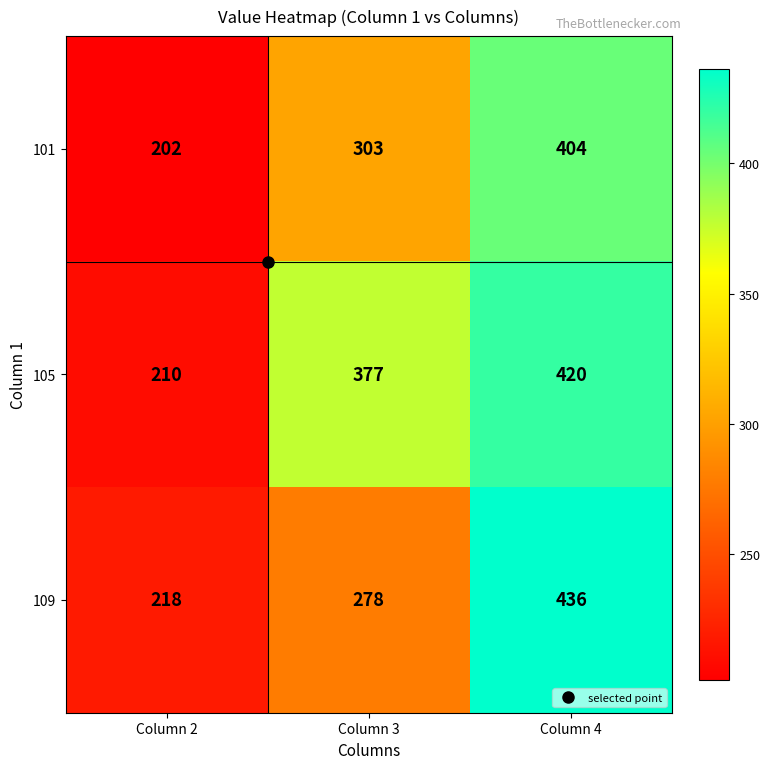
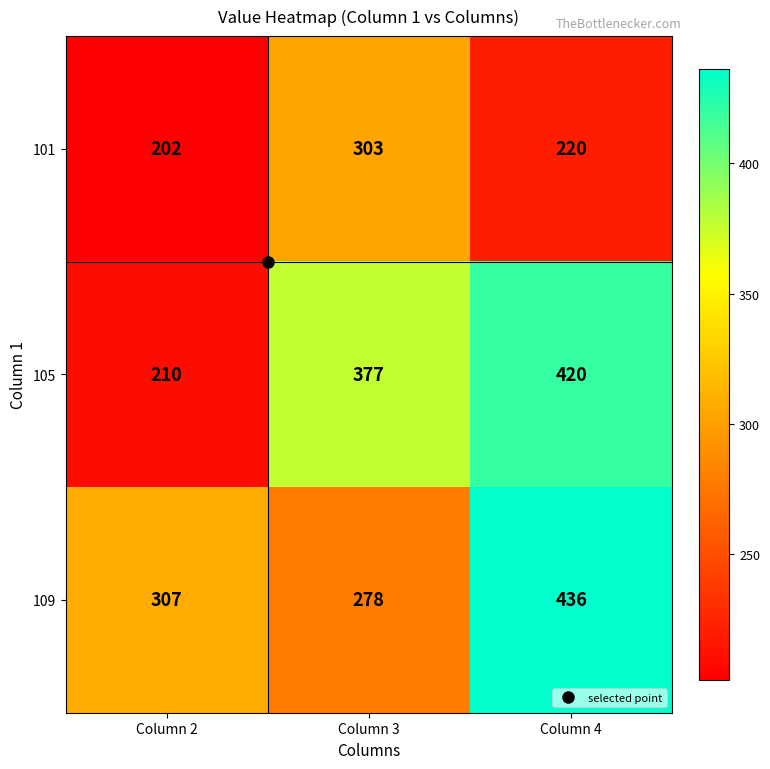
  {
    "101": {
      "Column 2": 202,
      "Column 3": 303,
-     "Column 4": 404
+     "Column 4": 220
    },
    "105": {
      "Column 2": 210,
      "Column 3": 377,
      "Column 4": 420
    },
    "109": {
-     "Column 2": 218,
+     "Column 2": 307,
      "Column 3": 278,
      "Column 4": 436
    }
  }
